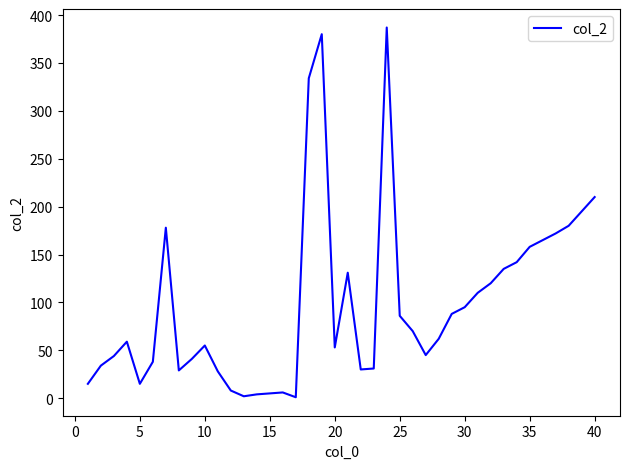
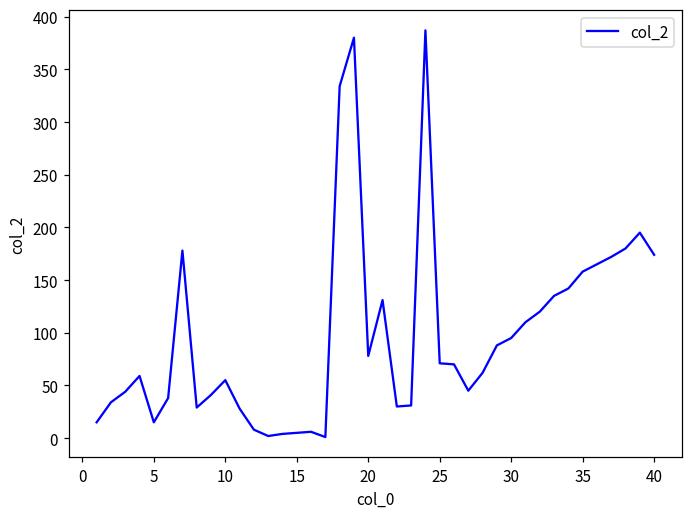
  {
    "5": 20,
    "10": 60,
    "15": 10,
-   "20": 50,
-   "25": 90,
+   "20": 80,
+   "25": 70,
    "30": 100,
    "35": 160,
-   "40": 210
+   "40": 170
  }
